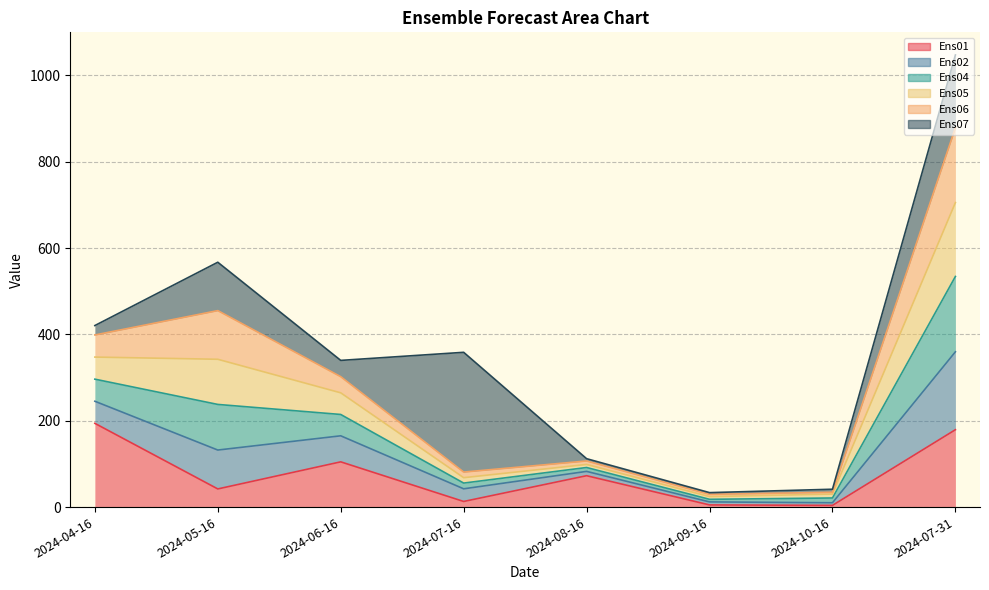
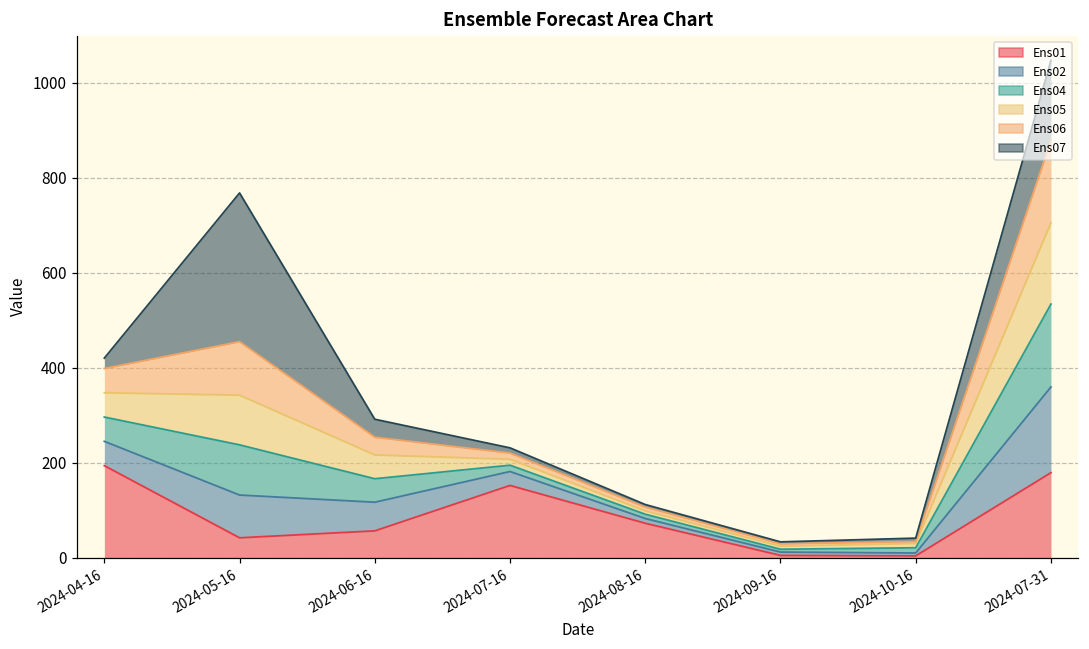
  {
    "Ens01": {
      "2024-04-16": 190,
      "2024-05-16": 40,
-     "2024-06-16": 100,
-     "2024-07-16": 10,
+     "2024-06-16": 60,
+     "2024-07-16": 150,
      "2024-08-16": 70,
      "2024-09-16": 10,
      "2024-10-16": 0,
      "2024-07-31": 180
    },
    "Ens07": {
      "2024-04-16": 20,
-     "2024-05-16": 110,
+     "2024-05-16": 310,
      "2024-06-16": 40,
-     "2024-07-16": 280,
+     "2024-07-16": 10,
      "2024-10-16": 10
    }
  }
